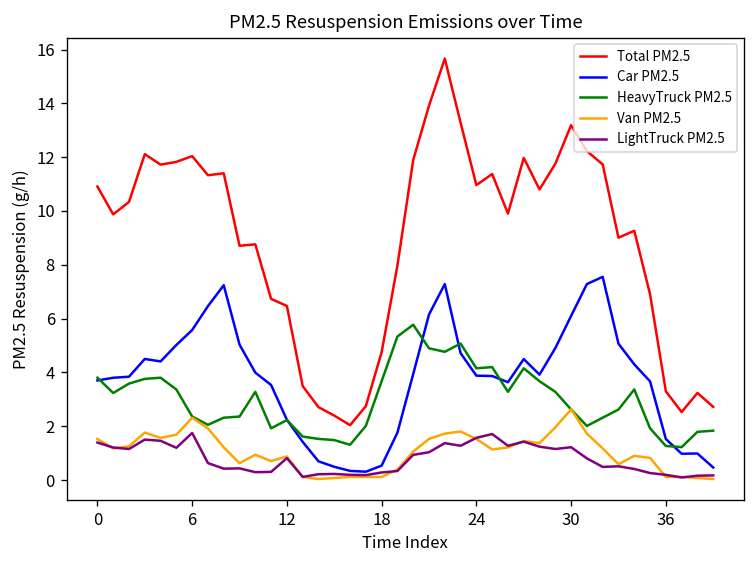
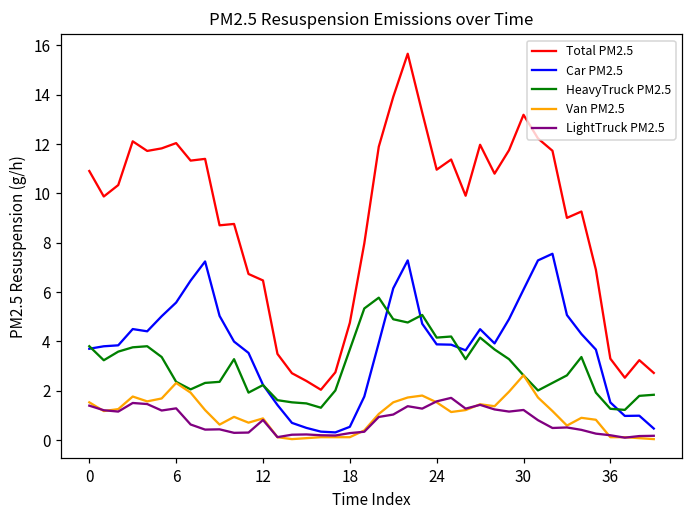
  {
    "Total PM2.5": {
      "0": 10.9,
      "6": 12.0,
      "12": 6.5,
      "18": 4.8,
      "24": 11.0,
      "30": 13.2,
      "36": 3.3
    },
    "Car PM2.5": {
      "6": 5.6,
      "18": 0.5,
      "24": 3.9,
      "30": 6.1,
      "36": 1.5
    },
    "HeavyTruck PM2.5": {
      "18": 3.7,
      "24": 4.2,
      "36": 1.3
    },
    "Van PM2.5": {
      "0": 1.5,
      "18": 0.1
    },
    "LightTruck PM2.5": {
      "0": 1.4,
-     "6": 1.8,
+     "6": 1.3,
      "18": 0.3,
      "30": 1.2
    }
  }
